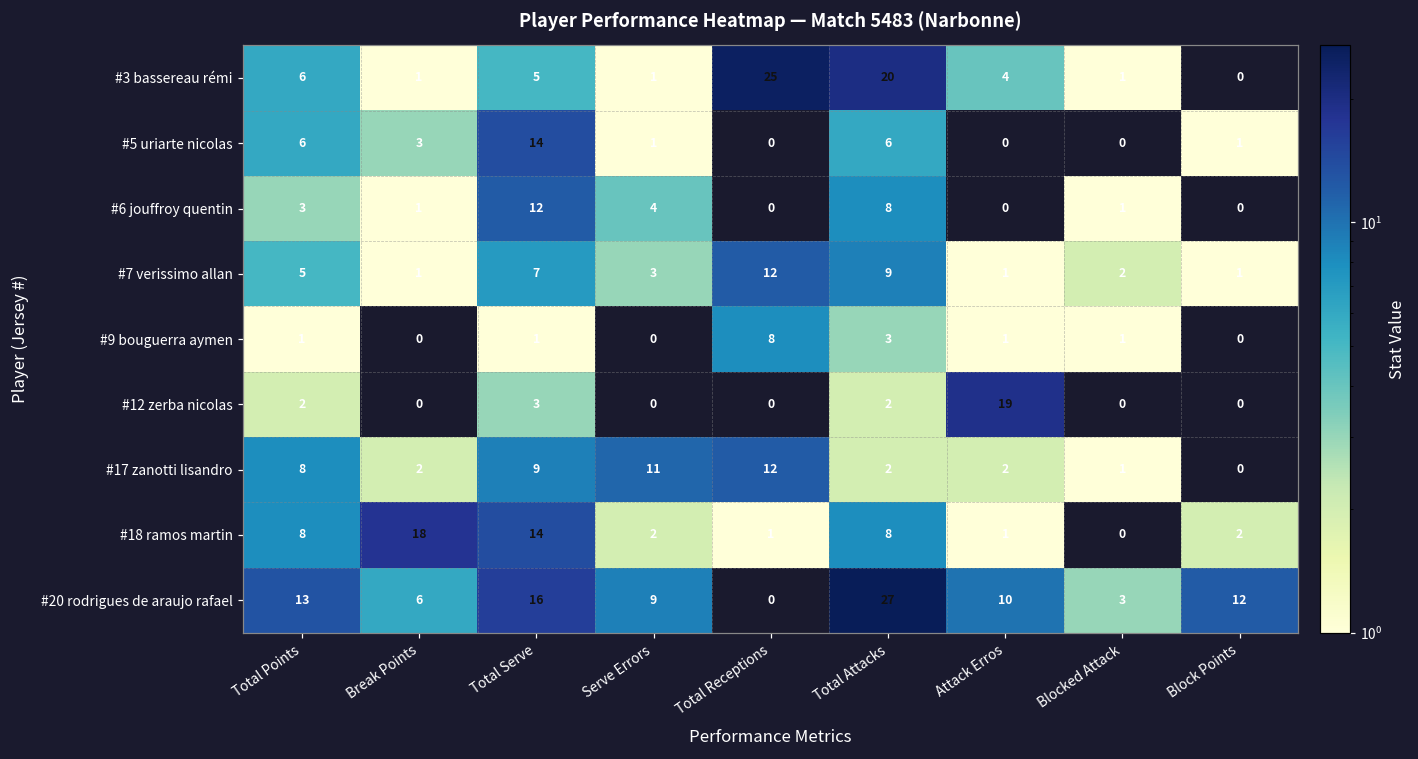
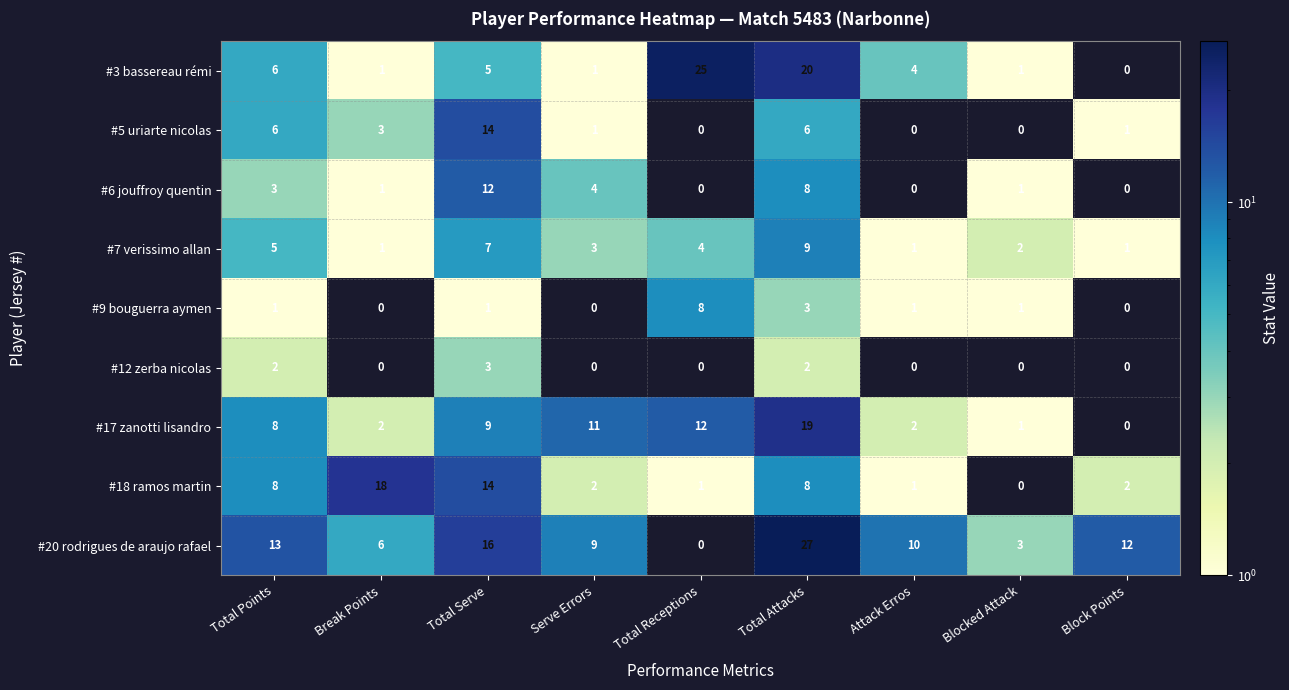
  {
    "#3 bassereau rémi": {
      "Total Points": 6,
      "Total Serve": 5,
      "Total Receptions": 25,
      "Total Attacks": 20,
      "Attack Erros": 4,
      "Block Points": 0
    },
    "#5 uriarte nicolas": {
      "Total Points": 6,
      "Break Points": 3,
      "Total Serve": 14,
      "Total Receptions": 0,
      "Total Attacks": 6,
      "Attack Erros": 0,
      "Blocked Attack": 0
    },
    "#6 jouffroy quentin": {
      "Total Points": 3,
      "Total Serve": 12,
      "Serve Errors": 4,
      "Total Receptions": 0,
      "Total Attacks": 8,
      "Attack Erros": 0,
      "Block Points": 0
    },
    "#7 verissimo allan": {
      "Total Points": 5,
      "Total Serve": 7,
      "Serve Errors": 3,
-     "Total Receptions": 12,
+     "Total Receptions": 4,
      "Total Attacks": 9,
      "Blocked Attack": 2
    },
    "#9 bouguerra aymen": {
      "Break Points": 0,
      "Serve Errors": 0,
      "Total Receptions": 8,
      "Total Attacks": 3,
      "Block Points": 0
    },
    "#12 zerba nicolas": {
      "Total Points": 2,
      "Break Points": 0,
      "Total Serve": 3,
      "Serve Errors": 0,
      "Total Receptions": 0,
      "Total Attacks": 2,
-     "Attack Erros": 19,
+     "Attack Erros": 0,
      "Blocked Attack": 0,
      "Block Points": 0
    },
    "#17 zanotti lisandro": {
      "Total Points": 8,
      "Break Points": 2,
      "Total Serve": 9,
      "Serve Errors": 11,
      "Total Receptions": 12,
-     "Total Attacks": 2,
+     "Total Attacks": 19,
      "Attack Erros": 2,
      "Block Points": 0
    },
    "#18 ramos martin": {
      "Total Points": 8,
      "Break Points": 18,
      "Total Serve": 14,
      "Serve Errors": 2,
      "Total Attacks": 8,
      "Blocked Attack": 0,
      "Block Points": 2
    },
    "#20 rodrigues de araujo rafael": {
      "Total Points": 13,
      "Break Points": 6,
      "Total Serve": 16,
      "Serve Errors": 9,
      "Total Receptions": 0,
      "Total Attacks": 27,
      "Attack Erros": 10,
      "Blocked Attack": 3,
      "Block Points": 12
    }
  }
